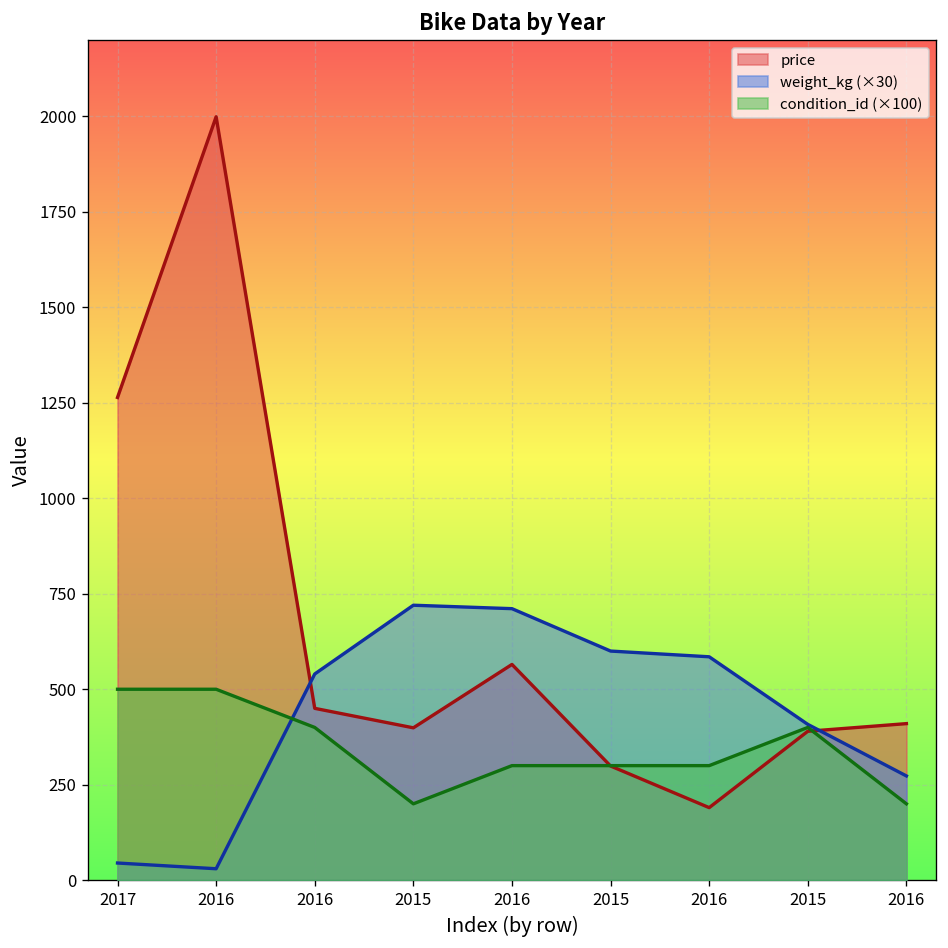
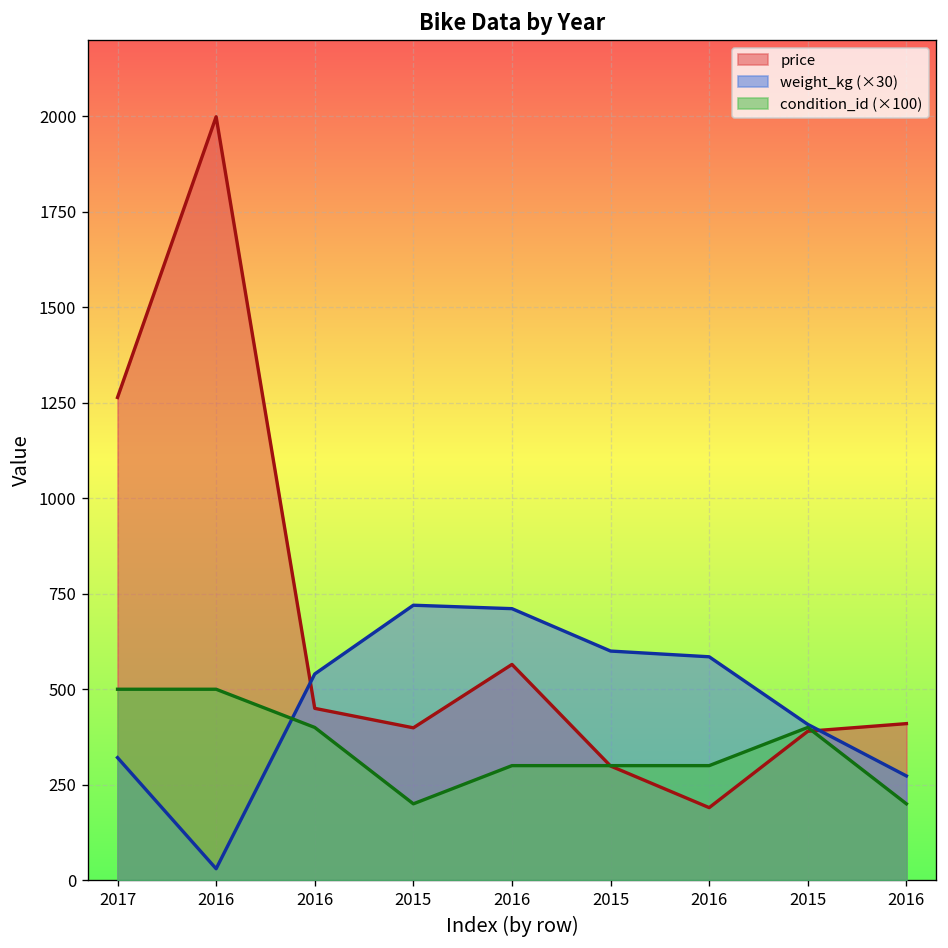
  {
    "price": {
      "2017": 1260
    },
    "weight_kg (×30)": {
-     "2017": 50
+     "2017": 320
    },
    "condition_id (×100)": {
      "2017": 500
    }
  }
